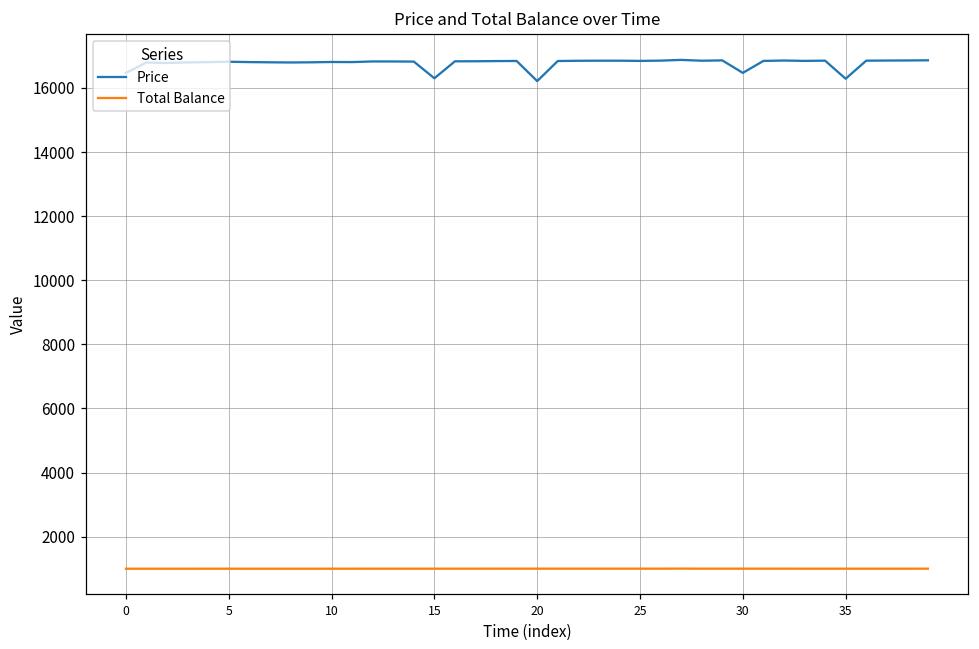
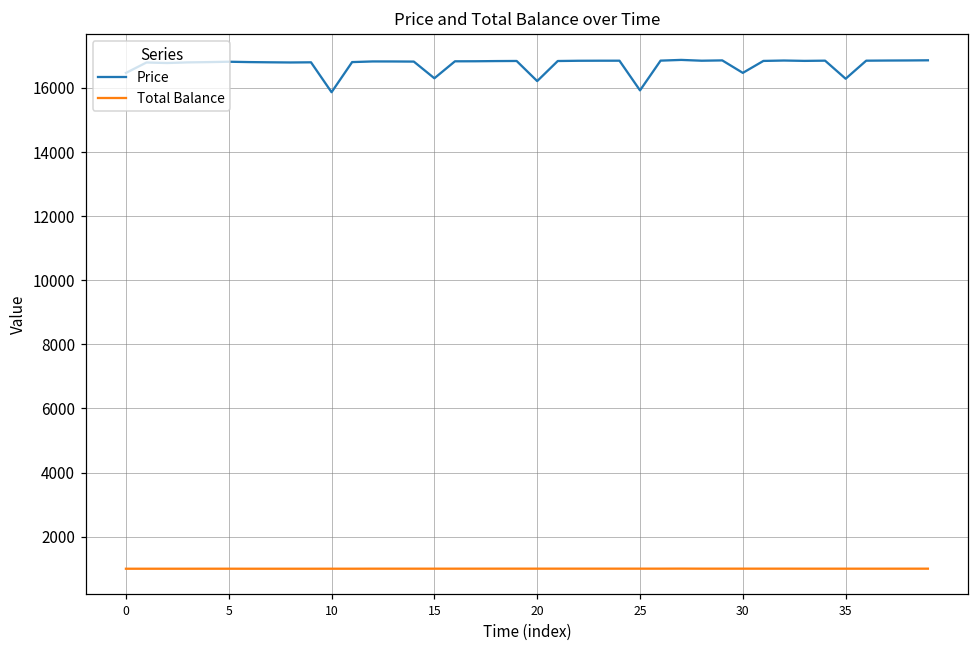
  {
    "Price": {
-     "10": 16800,
+     "10": 15900,
      "15": 16300,
      "20": 16200,
-     "25": 16800,
+     "25": 15900,
      "30": 16500,
      "35": 16300
    },
    "Total Balance": {
      "0": 1000,
      "5": 1000,
      "10": 1000,
      "15": 1000,
      "20": 1000,
      "25": 1000,
      "30": 1000,
      "35": 1000
    }
  }
